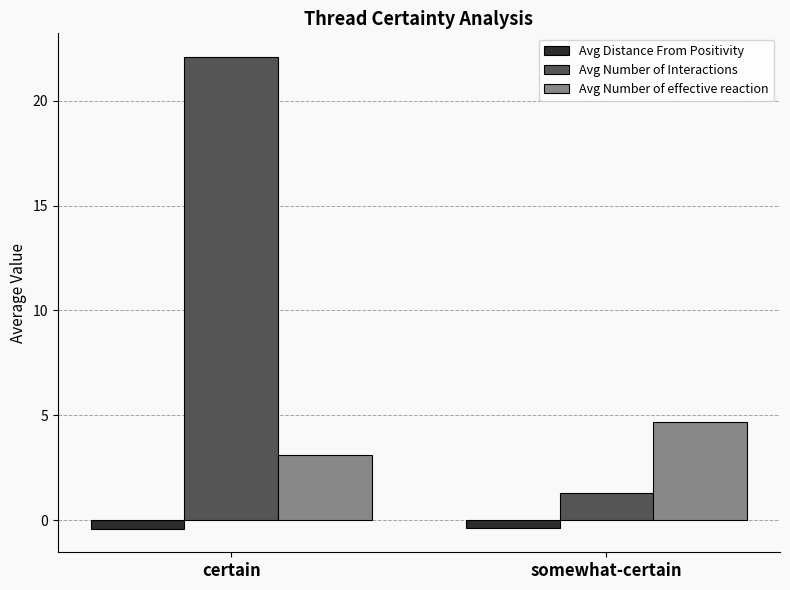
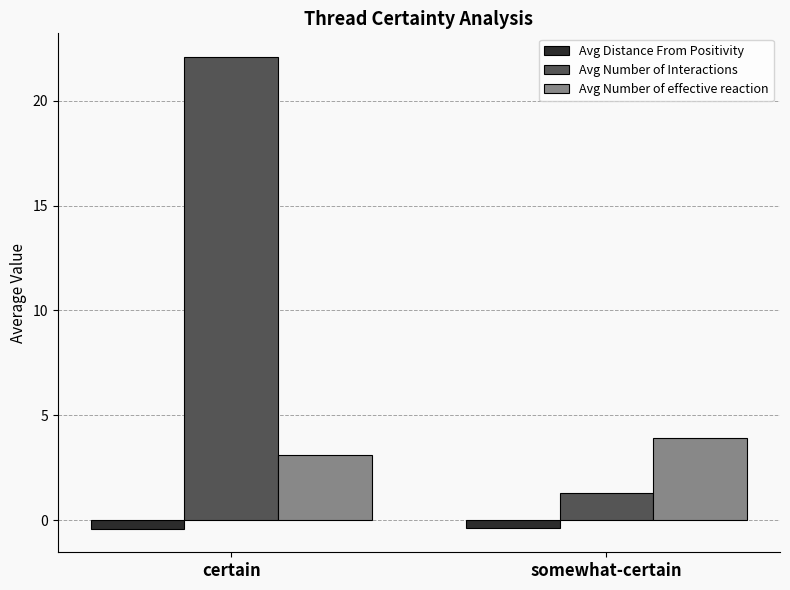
  {
    "Avg Distance From Positivity": {
      "certain": -0.4,
      "somewhat-certain": -0.4
    },
    "Avg Number of Interactions": {
      "certain": 22.1,
      "somewhat-certain": 1.3
    },
    "Avg Number of effective reaction": {
      "certain": 3.1,
-     "somewhat-certain": 4.7
+     "somewhat-certain": 3.9
    }
  }
